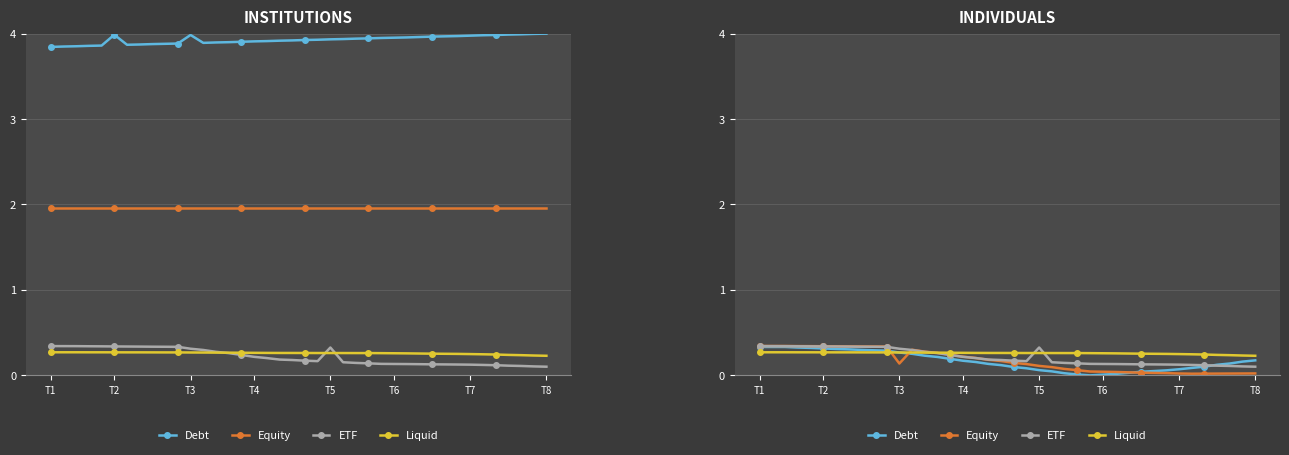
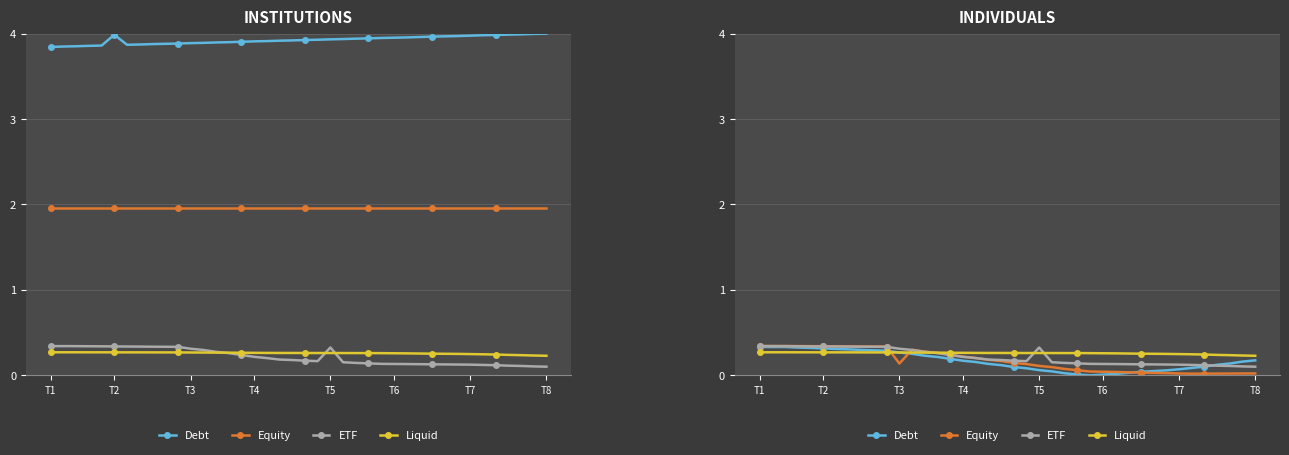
  {
    "INSTITUTIONS": {
      "Debt": {
        "T1": 3.8,
        "T2": 4.0,
-       "T3": 4.0,
+       "T3": 3.9,
        "T4": 3.9,
        "T5": 3.9,
        "T6": 4.0,
        "T7": 4.0,
        "T8": 4.0
      },
      "Equity": {
        "T1": 2.0,
        "T2": 2.0,
        "T3": 2.0,
        "T4": 2.0,
        "T5": 2.0,
        "T6": 2.0,
        "T7": 2.0,
        "T8": 2.0
      },
      "ETF": {
        "T1": 0.3,
        "T2": 0.3,
        "T3": 0.3,
        "T4": 0.2,
        "T5": 0.3,
        "T6": 0.1,
        "T7": 0.1,
        "T8": 0.1
      },
      "Liquid": {
        "T1": 0.3,
        "T2": 0.3,
        "T3": 0.3,
        "T4": 0.3,
        "T5": 0.3,
        "T6": 0.3,
        "T7": 0.2,
        "T8": 0.2
      }
    },
    "INDIVIDUALS": {
      "Debt": {
        "T4": 0.2,
        "T5": 0.1,
        "T6": 0.0,
        "T7": 0.1,
        "T8": 0.2
      },
      "Equity": {
        "T3": 0.1,
        "T5": 0.1,
        "T6": 0.0,
        "T7": 0.0,
        "T8": 0.0
      },
      "ETF": {
        "T3": 0.3,
        "T5": 0.3,
        "T6": 0.1,
        "T7": 0.1,
        "T8": 0.1
      },
      "Liquid": {
        "T1": 0.3,
        "T2": 0.3,
        "T4": 0.3,
        "T5": 0.3,
        "T6": 0.3,
        "T7": 0.2,
        "T8": 0.2
      }
    }
  }
